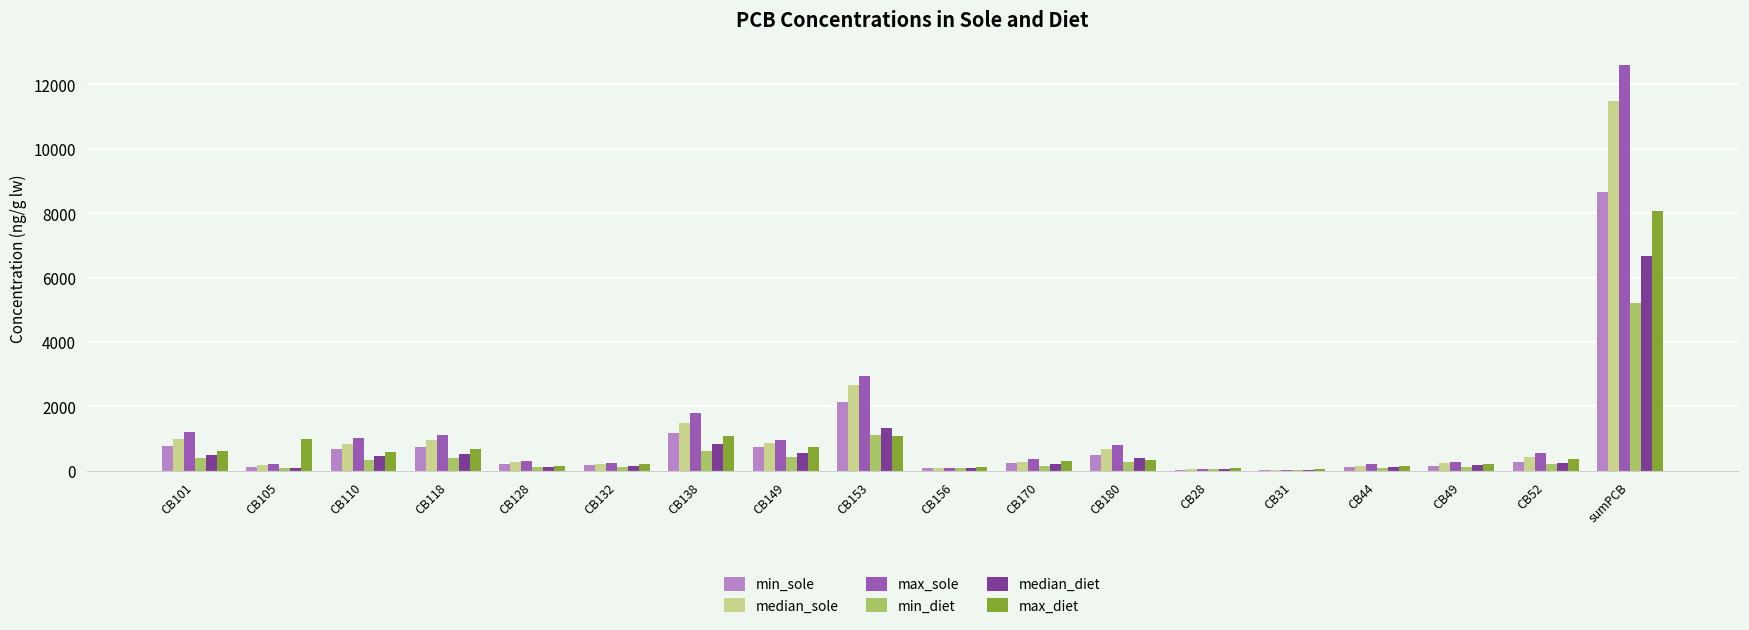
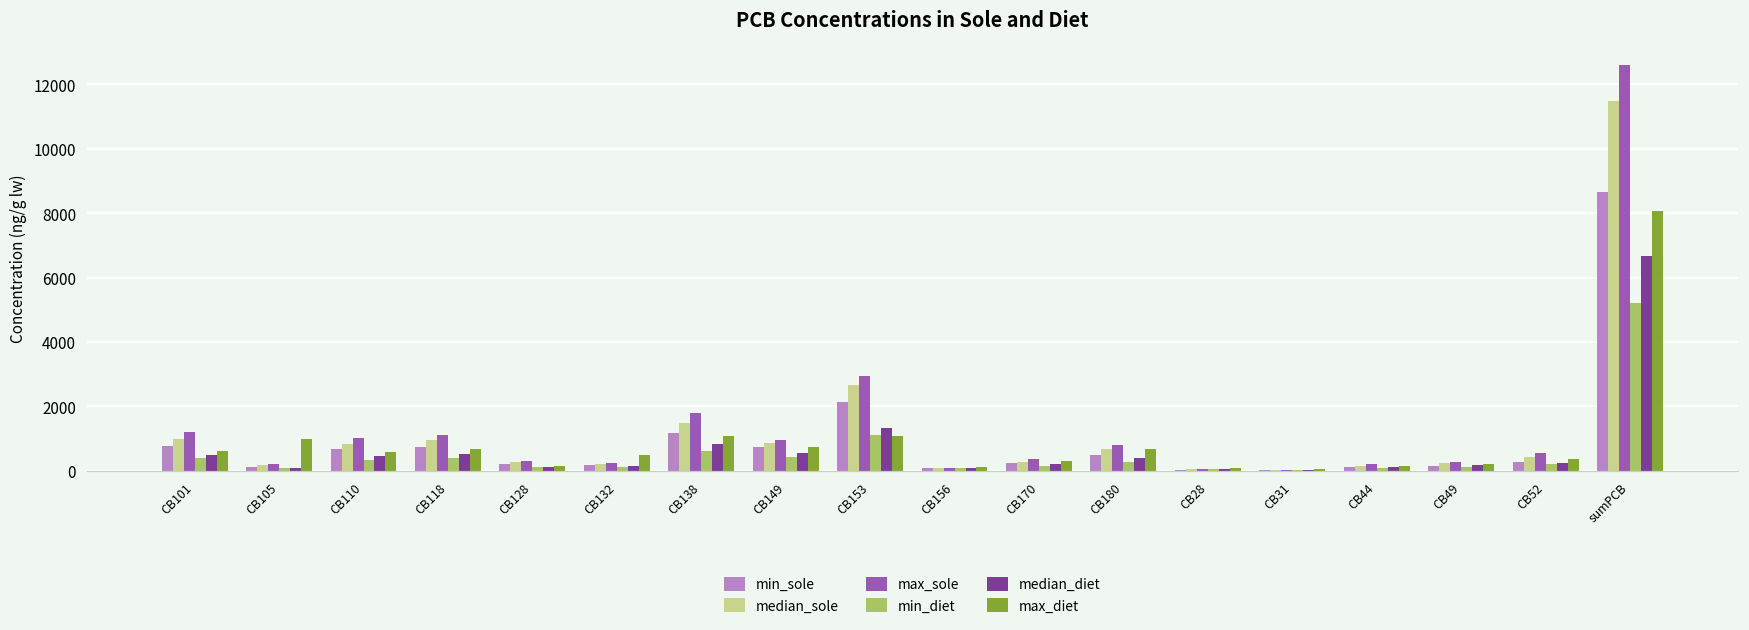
  {
    "max_diet": {
      "CB101": 600,
      "CB105": 1000,
      "CB110": 600,
      "CB118": 700,
      "CB128": 200,
-     "CB132": 200,
+     "CB132": 500,
      "CB138": 1100,
      "CB149": 700,
      "CB153": 1100,
      "CB156": 100,
      "CB170": 300,
-     "CB180": 300,
+     "CB180": 700,
      "CB44": 100,
      "CB49": 200,
      "CB52": 400,
      "sumPCB": 8100
    }
  }
